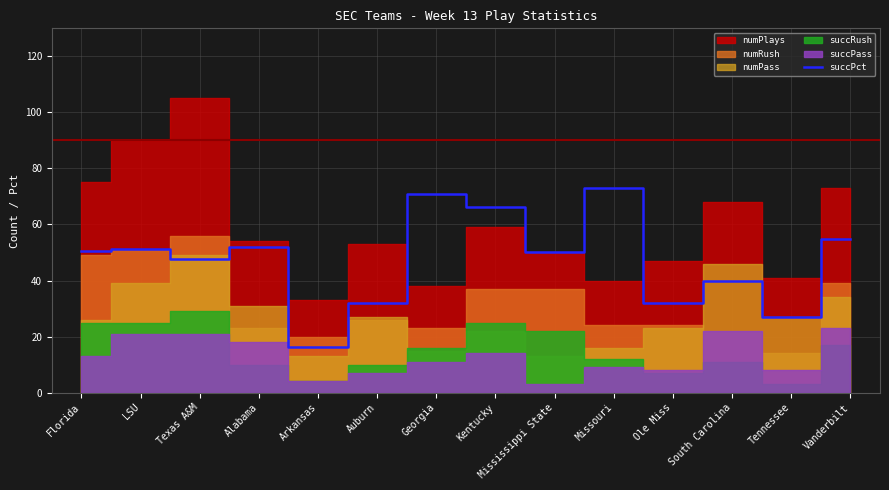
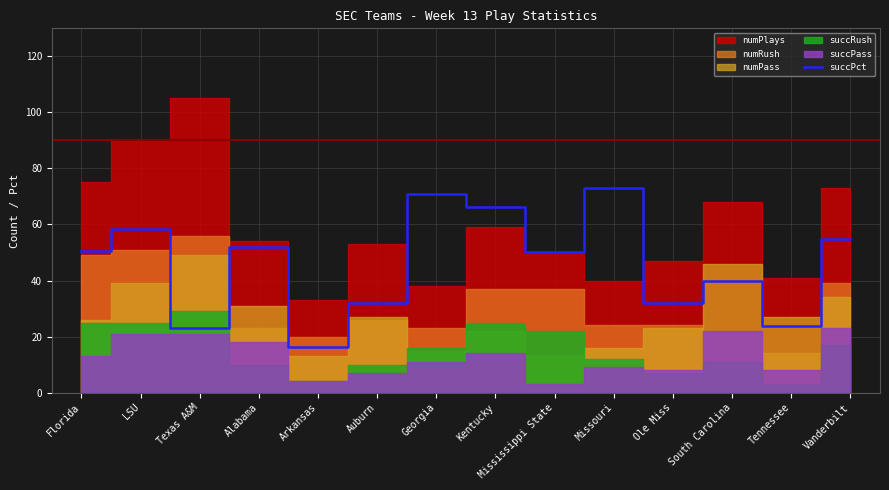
  {
    "succPct": {
      "Florida": 51,
-     "LSU": 51,
-     "Texas A&M": 48,
+     "LSU": 58,
+     "Texas A&M": 23,
      "Alabama": 52,
      "Arkansas": 16,
      "Auburn": 32,
      "Georgia": 71,
      "Kentucky": 66,
      "Mississippi State": 50,
      "Missouri": 73,
      "Ole Miss": 32,
      "South Carolina": 40,
-     "Tennessee": 27,
+     "Tennessee": 24,
      "Vanderbilt": 55
    }
  }
